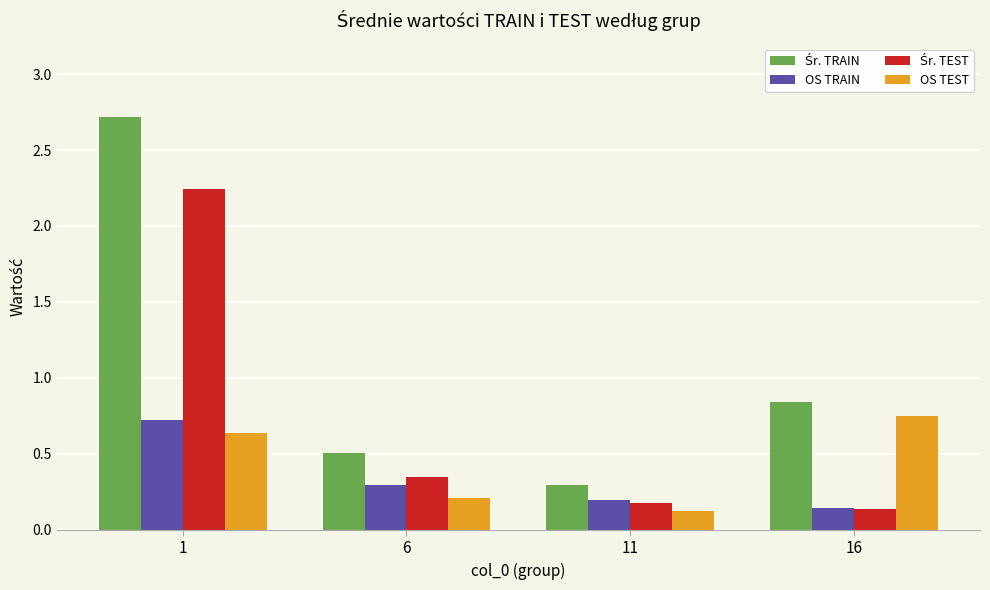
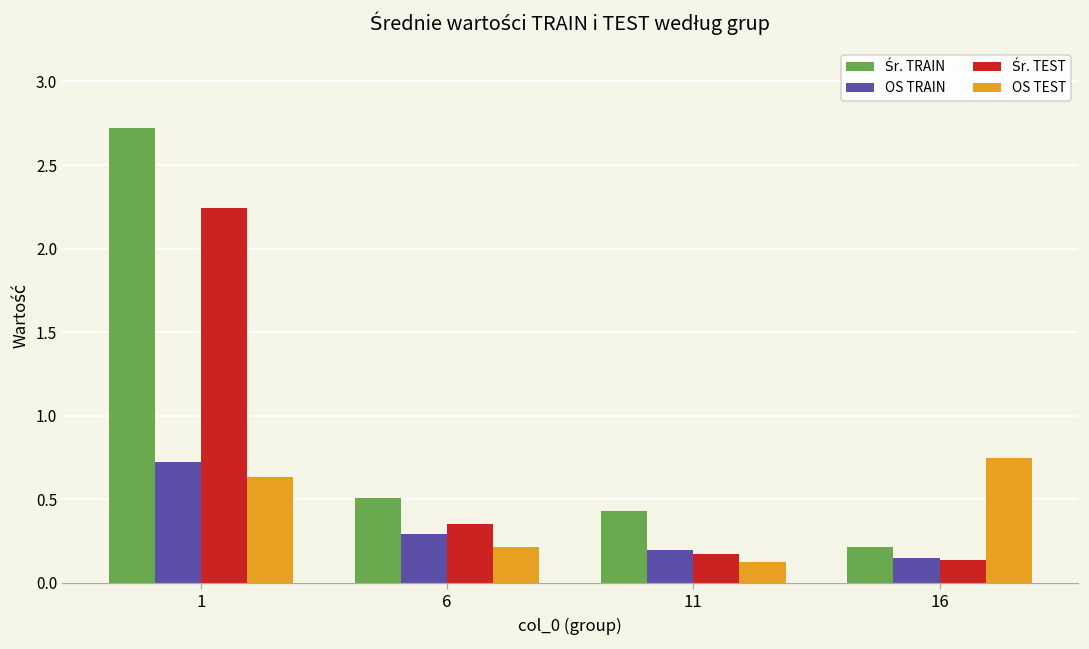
  {
    "Śr. TRAIN": {
      "1": 2.72,
      "6": 0.51,
-     "11": 0.30,
-     "16": 0.84
+     "11": 0.43,
+     "16": 0.21
    },
    "OS TRAIN": {
      "1": 0.72,
      "6": 0.29,
      "11": 0.20,
      "16": 0.15
    },
    "Śr. TEST": {
      "1": 2.24,
      "6": 0.35,
      "11": 0.17,
      "16": 0.14
    },
    "OS TEST": {
      "1": 0.63,
      "6": 0.21,
      "11": 0.13,
      "16": 0.75
    }
  }
